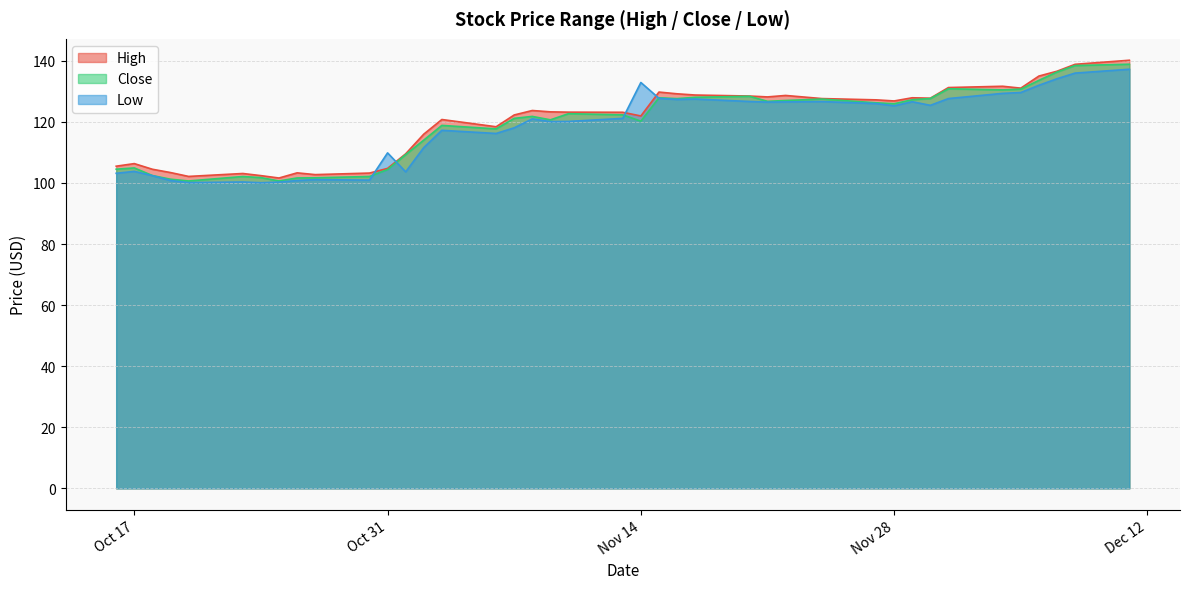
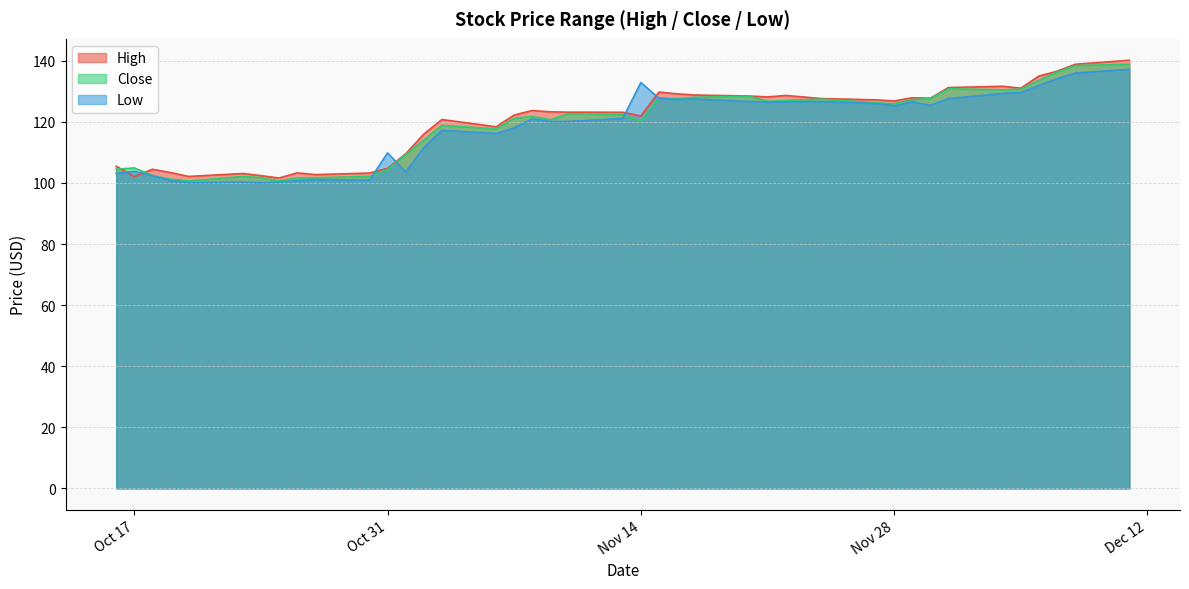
  {
    "High": {
-     "Oct 17": 106,
+     "Oct 17": 102,
      "Nov 14": 122,
      "Nov 28": 127
    },
    "Close": {
      "Oct 17": 105,
      "Nov 14": 120
    },
    "Low": {
      "Oct 17": 104,
      "Oct 31": 110,
      "Nov 14": 133
    }
  }
